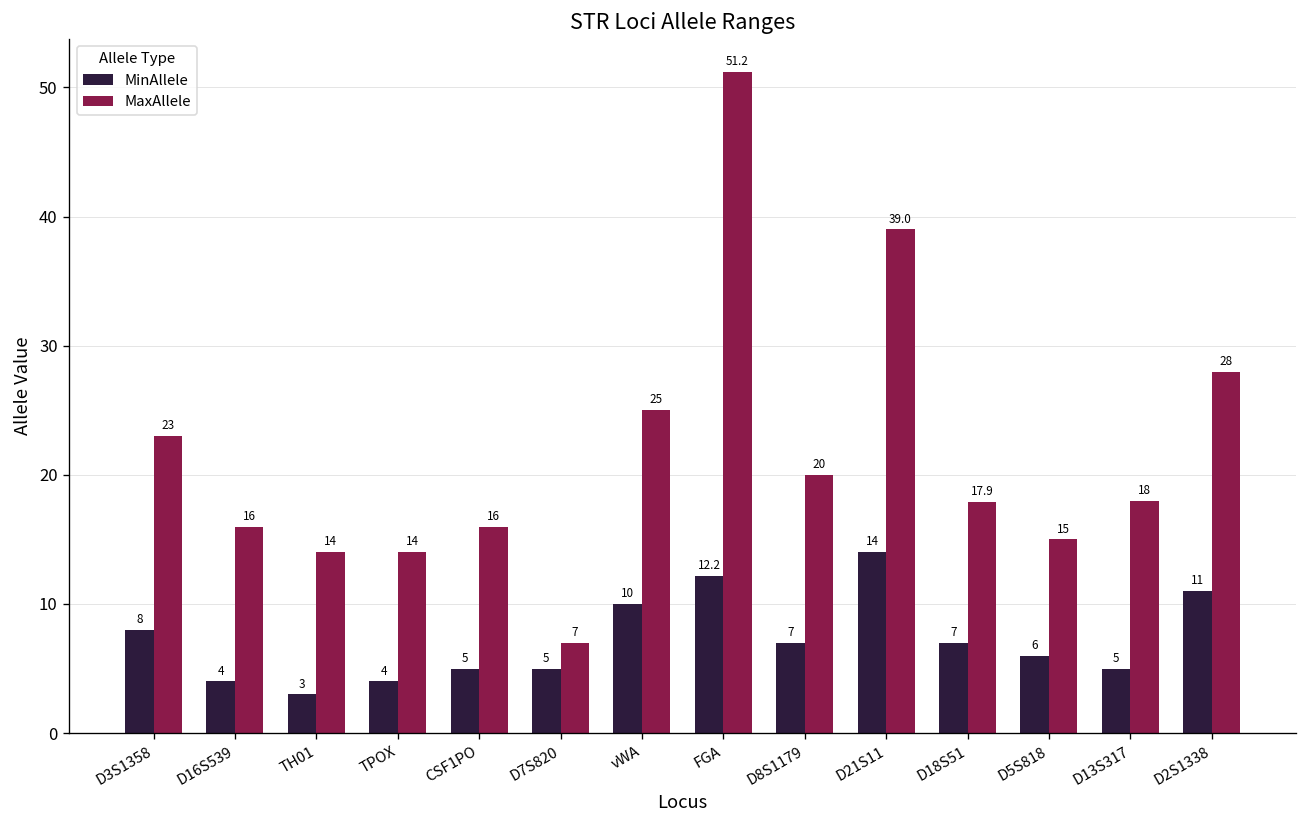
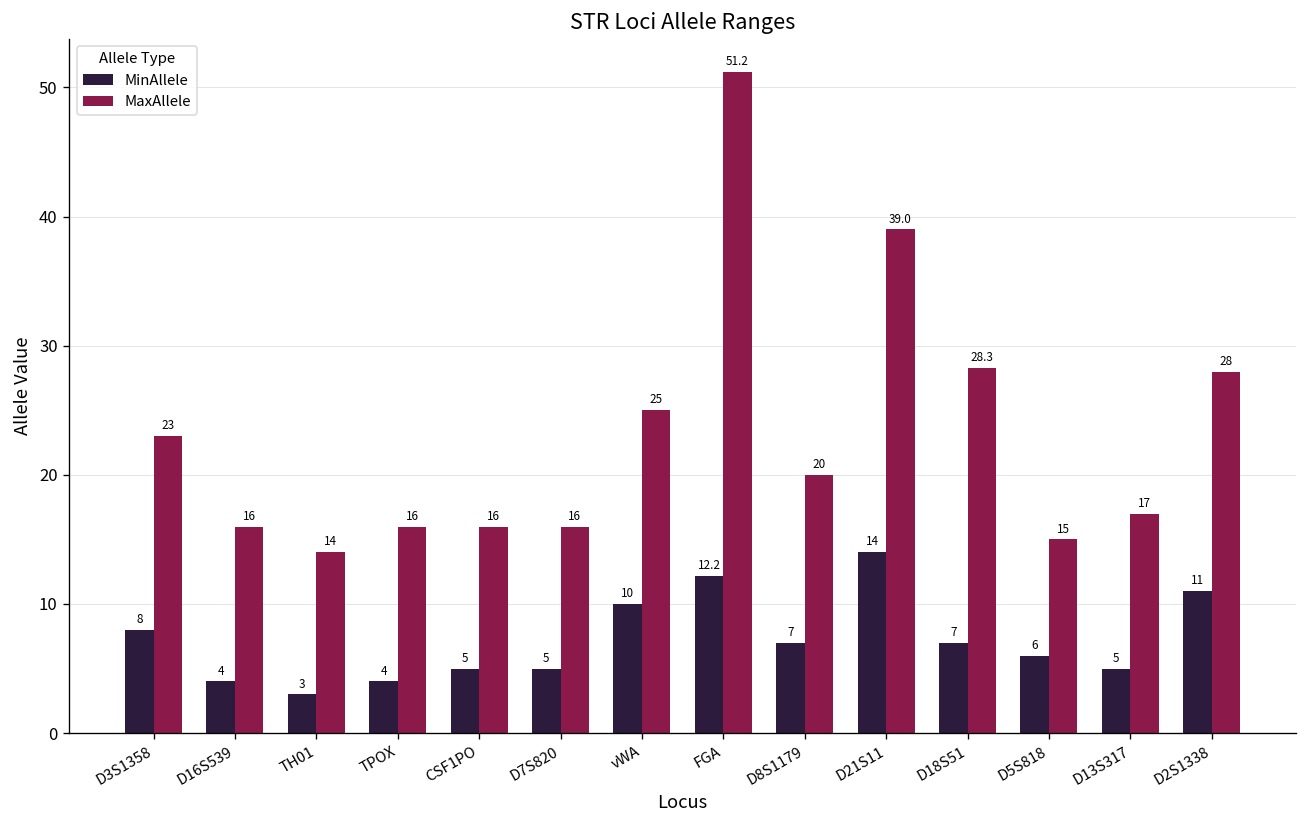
  {
    "MinAllele": {
      "D3S1358": 8,
      "D16S539": 4,
      "TH01": 3,
      "TPOX": 4,
      "CSF1PO": 5,
      "D7S820": 5,
      "vWA": 10,
      "FGA": 12.2,
      "D8S1179": 7,
      "D21S11": 14,
      "D18S51": 7,
      "D5S818": 6,
      "D13S317": 5,
      "D2S1338": 11
    },
    "MaxAllele": {
      "D3S1358": 23,
      "D16S539": 16,
      "TH01": 14,
-     "TPOX": 14,
+     "TPOX": 16,
      "CSF1PO": 16,
-     "D7S820": 7,
+     "D7S820": 16,
      "vWA": 25,
      "FGA": 51.2,
      "D8S1179": 20,
      "D21S11": 39.0,
-     "D18S51": 17.9,
+     "D18S51": 28.3,
      "D5S818": 15,
-     "D13S317": 18,
+     "D13S317": 17,
      "D2S1338": 28
    }
  }
